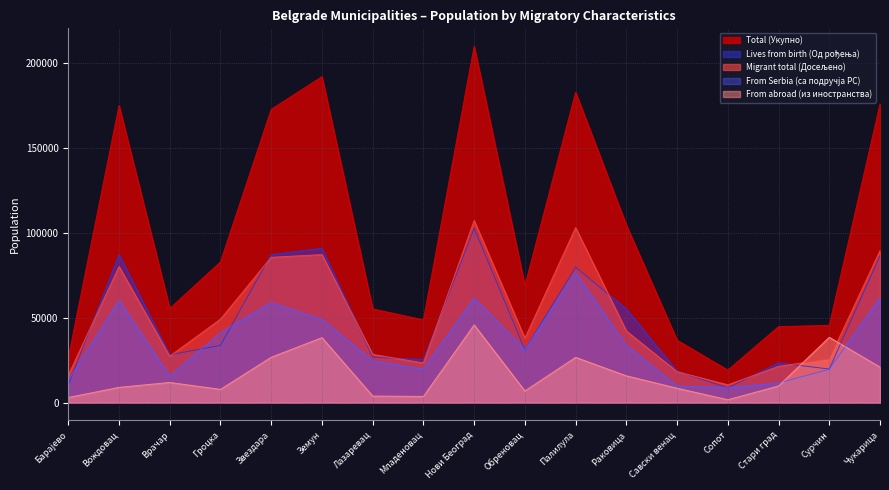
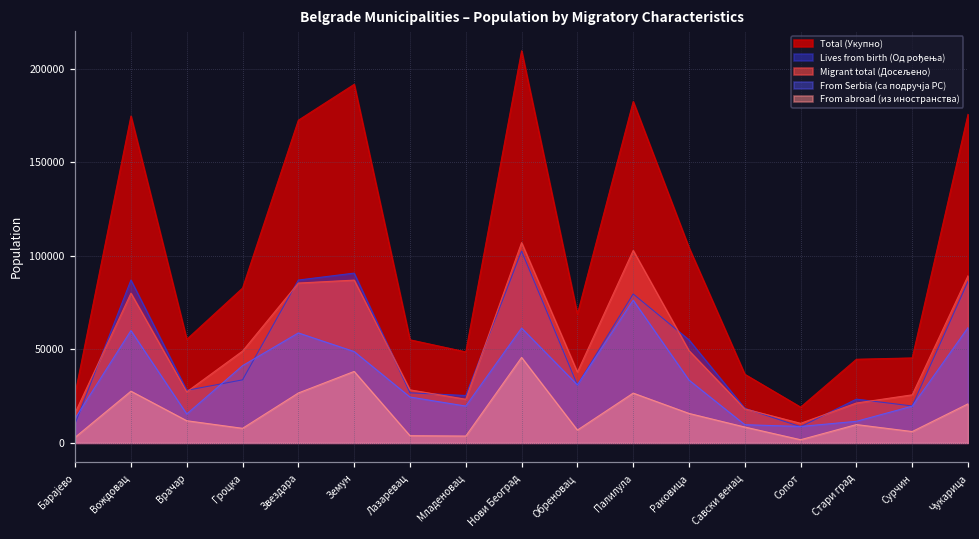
  {
    "Total (Укупно)": {
      "Барајево": 26000,
      "Вождовац": 175000,
      "Врачар": 55000,
      "Гроцка": 83000,
      "Звездара": 173000,
      "Земун": 192000,
      "Лазаревац": 55000,
      "Младеновац": 49000,
      "Нови Београд": 210000,
      "Обреновац": 69000,
      "Палилула": 183000,
      "Раковица": 104000,
      "Савски венац": 37000,
      "Сопот": 19000,
      "Стари град": 45000,
      "Сурчин": 45000,
      "Чукарица": 176000
    },
    "Migrant total (Досељено)": {
      "Барајево": 16000,
      "Вождовац": 80000,
      "Гроцка": 49000,
      "Звездара": 86000,
      "Земун": 87000,
      "Лазаревац": 28000,
      "Младеновац": 23000,
      "Нови Београд": 107000,
      "Обреновац": 38000,
      "Палилула": 103000,
-     "Раковица": 42000,
+     "Раковица": 49000,
      "Сопот": 10000,
      "Стари град": 21000,
      "Сурчин": 26000,
      "Чукарица": 89000
    },
    "From abroad (из иностранства)": {
      "Барајево": 3000,
-     "Вождовац": 9000,
+     "Вождовац": 28000,
      "Врачар": 12000,
      "Гроцка": 8000,
      "Звездара": 27000,
      "Земун": 38000,
      "Лазаревац": 4000,
      "Младеновац": 4000,
      "Нови Београд": 46000,
      "Обреновац": 7000,
      "Палилула": 27000,
      "Раковица": 16000,
      "Сопот": 2000,
      "Стари град": 10000,
-     "Сурчин": 38000,
+     "Сурчин": 6000,
      "Чукарица": 21000
    }
  }
